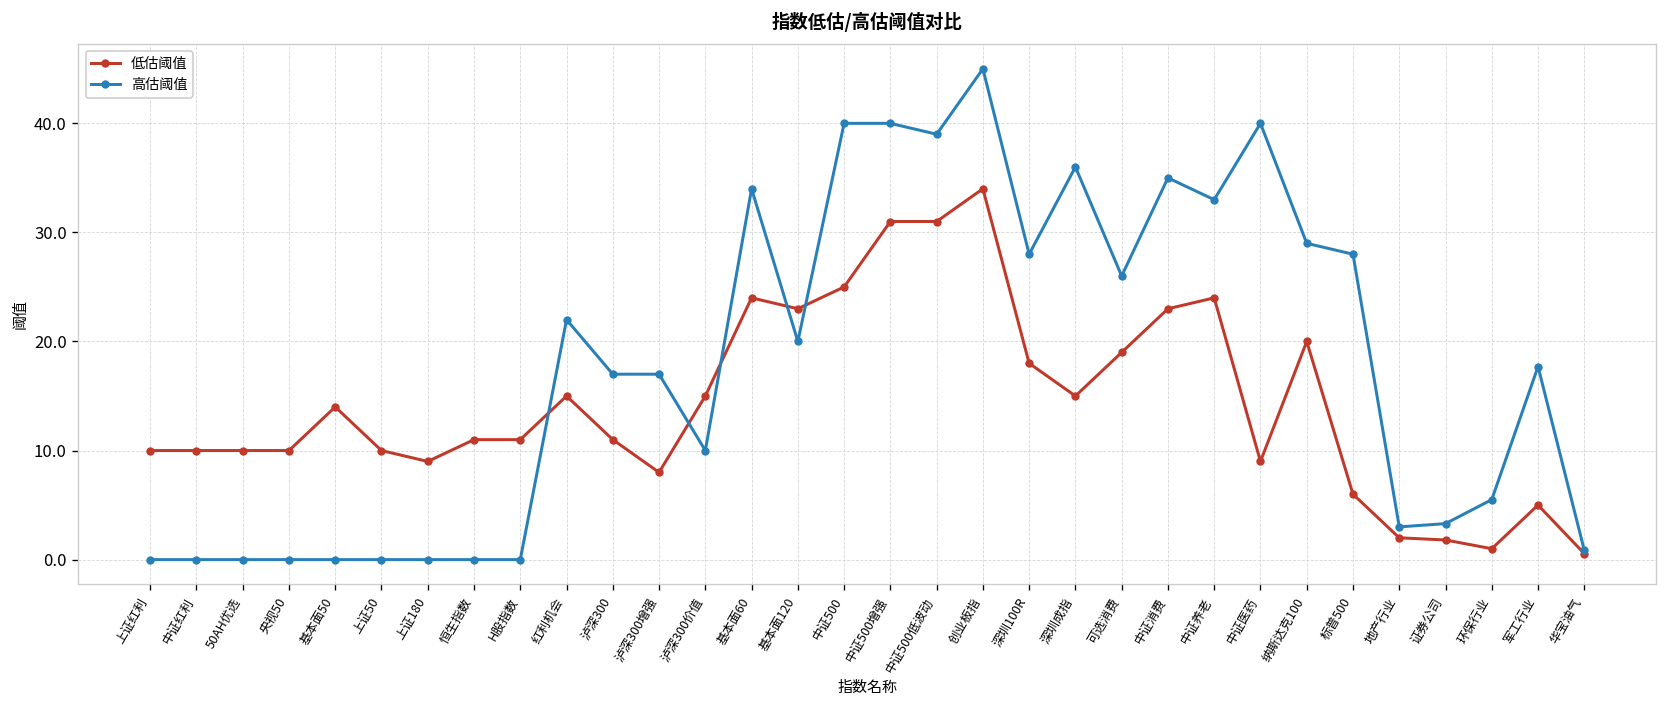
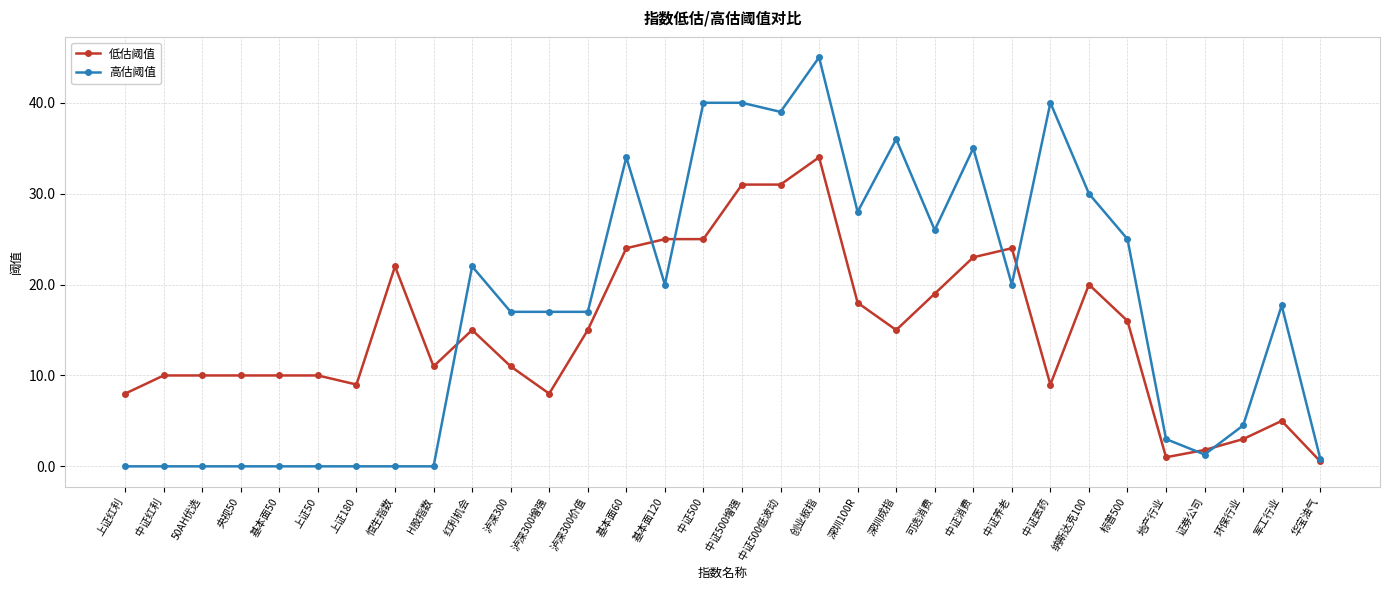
  {
    "低估阈值": {
-     "上证红利": 10,
+     "上证红利": 8,
      "中证红利": 10,
      "50AH优选": 10,
      "央视50": 10,
-     "基本面50": 14,
+     "基本面50": 10,
      "上证50": 10,
      "上证180": 9,
-     "恒生指数": 11,
+     "恒生指数": 22,
      "H股指数": 11,
      "红利机会": 15,
      "泸深300": 11,
      "泸深300增强": 8,
      "泸深300价值": 15,
      "基本面60": 24,
-     "基本面120": 23,
+     "基本面120": 25,
      "中证500": 25,
      "中证500增强": 31,
      "中证500低波动": 31,
      "创业板指": 34,
      "深圳100R": 18,
      "深圳成指": 15,
      "可选消费": 19,
      "中证消费": 23,
      "中证养老": 24,
      "中证医药": 9,
      "纳斯达克100": 20,
-     "标普500": 6,
-     "地产行业": 2,
+     "标普500": 16,
+     "地产行业": 1,
      "证券公司": 2,
-     "环保行业": 1,
+     "环保行业": 3,
      "军工行业": 5,
      "华宝油气": 1
    },
    "高估阈值": {
      "上证红利": 0,
      "中证红利": 0,
      "50AH优选": 0,
      "央视50": 0,
      "基本面50": 0,
      "上证50": 0,
      "上证180": 0,
      "恒生指数": 0,
      "H股指数": 0,
      "红利机会": 22,
      "泸深300": 17,
      "泸深300增强": 17,
-     "泸深300价值": 10,
+     "泸深300价值": 17,
      "基本面60": 34,
      "基本面120": 20,
      "中证500": 40,
      "中证500增强": 40,
      "中证500低波动": 39,
      "创业板指": 45,
      "深圳100R": 28,
      "深圳成指": 36,
      "可选消费": 26,
      "中证消费": 35,
-     "中证养老": 33,
+     "中证养老": 20,
      "中证医药": 40,
-     "纳斯达克100": 29,
-     "标普500": 28,
+     "纳斯达克100": 30,
+     "标普500": 25,
      "地产行业": 3,
-     "证券公司": 3,
-     "环保行业": 6,
+     "证券公司": 1,
+     "环保行业": 5,
      "军工行业": 18,
      "华宝油气": 1
    }
  }
